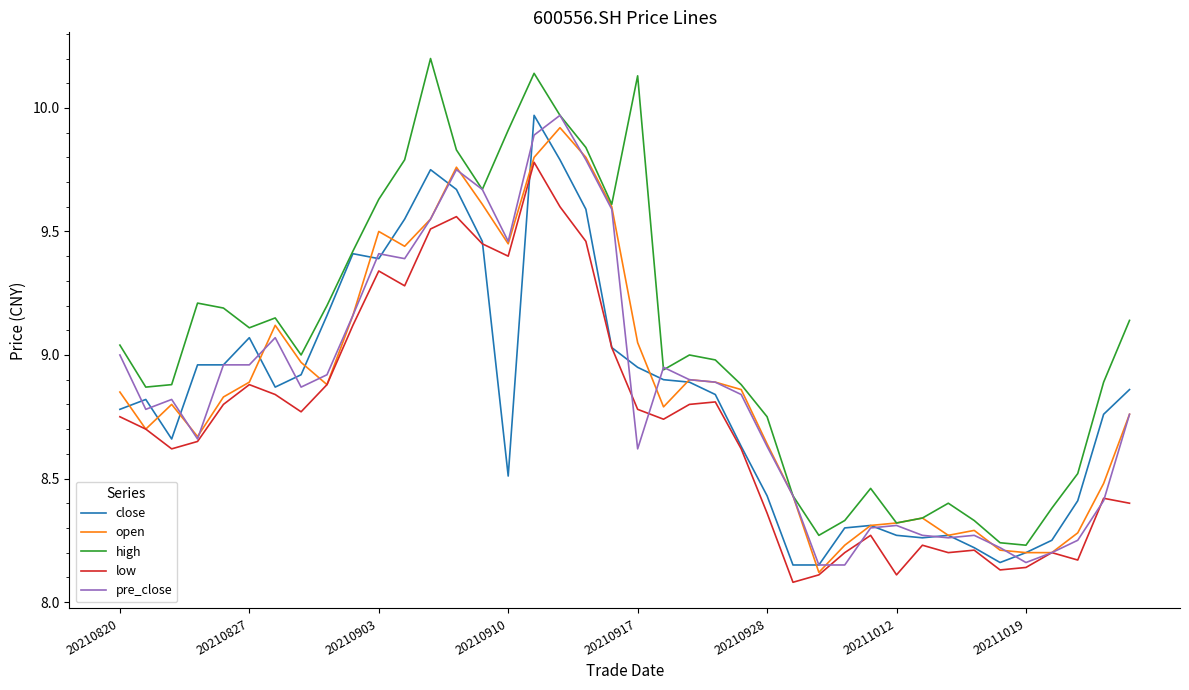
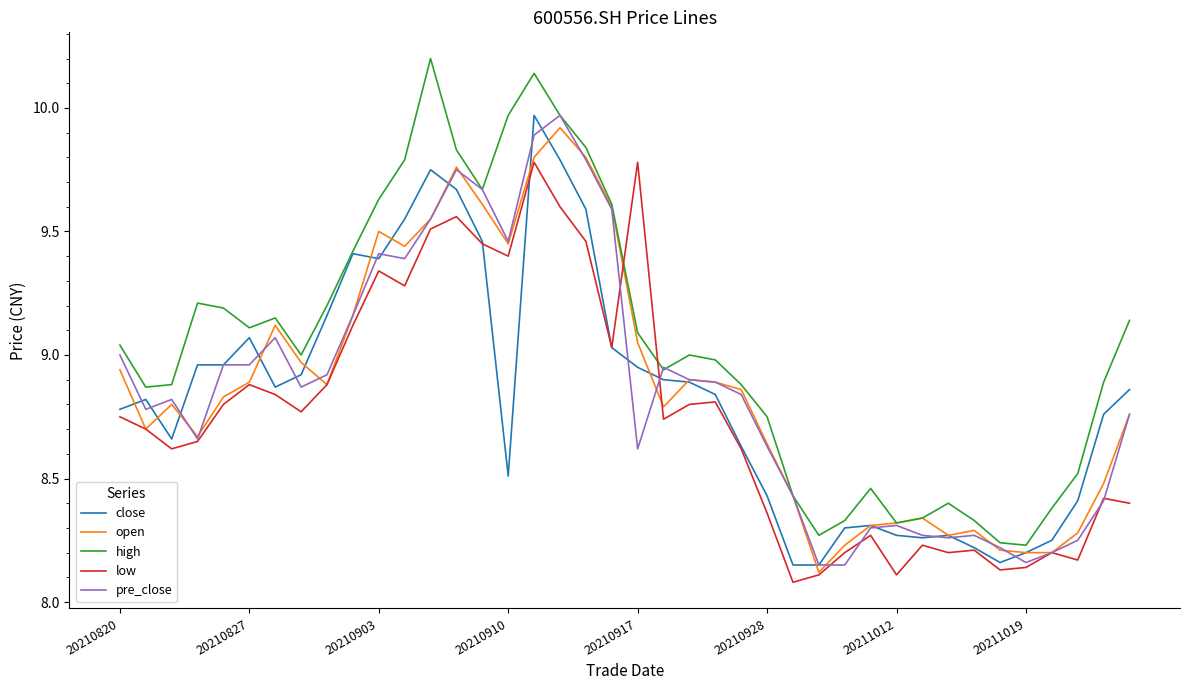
  {
    "close": {
      "20210820": 8.78,
      "20210827": 9.07,
      "20210903": 9.39,
      "20210910": 8.51,
      "20210917": 8.95,
      "20210928": 8.43,
      "20211012": 8.27
    },
    "open": {
-     "20210820": 8.85,
+     "20210820": 8.94,
      "20210903": 9.50,
      "20210917": 9.05
    },
    "high": {
      "20210820": 9.04,
      "20210827": 9.11,
      "20210903": 9.63,
-     "20210910": 9.91,
-     "20210917": 10.13,
+     "20210910": 9.97,
+     "20210917": 9.09,
      "20210928": 8.75,
      "20211019": 8.23
    },
    "low": {
      "20210820": 8.75,
      "20210903": 9.34,
      "20210910": 9.40,
-     "20210917": 8.78,
+     "20210917": 9.78,
      "20210928": 8.36,
      "20211012": 8.11,
      "20211019": 8.14
    },
    "pre_close": {
      "20210820": 9.00,
      "20210827": 8.96,
      "20210903": 9.41,
      "20210917": 8.62,
      "20211019": 8.16
    }
  }
